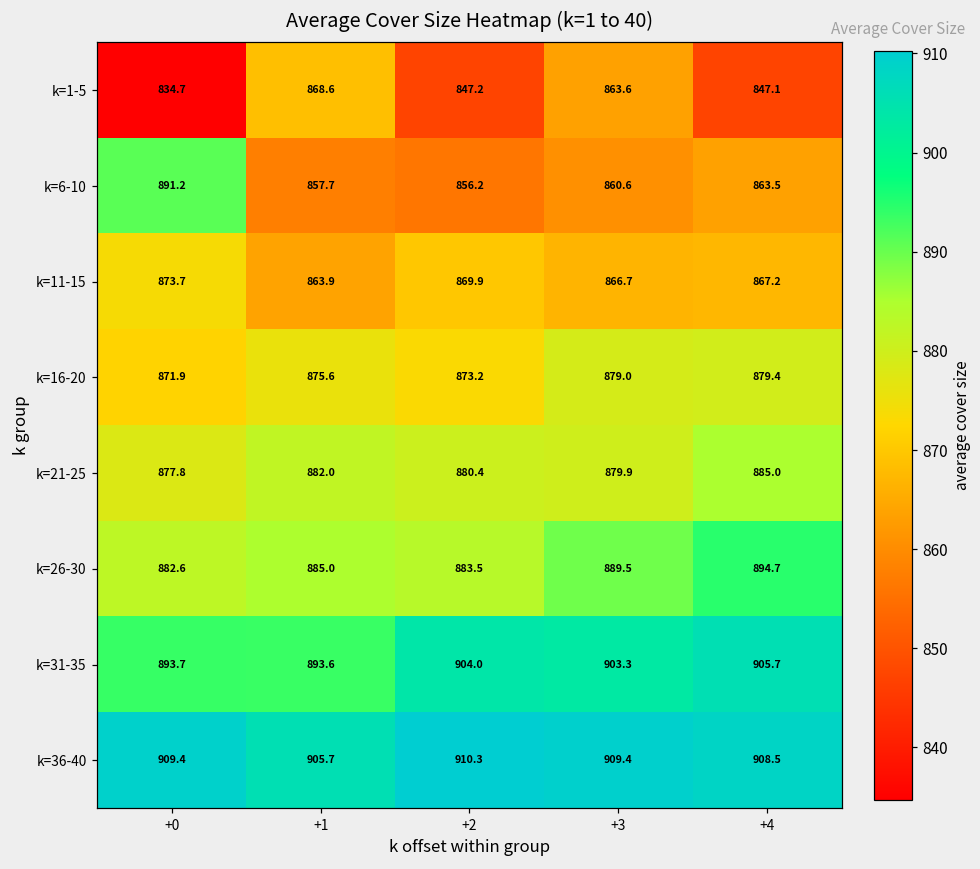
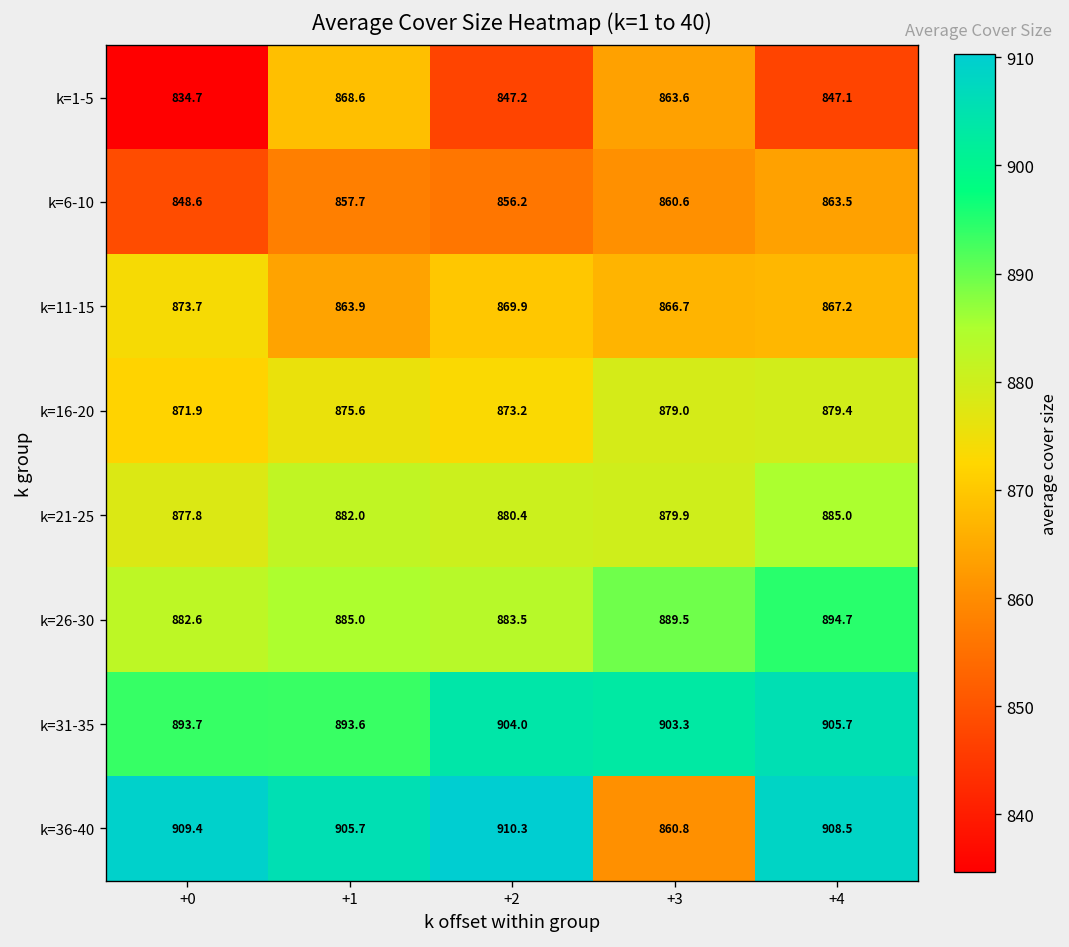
  {
    "k=1-5": {
      "+0": 834.7,
      "+1": 868.6,
      "+2": 847.2,
      "+3": 863.6,
      "+4": 847.1
    },
    "k=6-10": {
-     "+0": 891.2,
+     "+0": 848.6,
      "+1": 857.7,
      "+2": 856.2,
      "+3": 860.6,
      "+4": 863.5
    },
    "k=11-15": {
      "+0": 873.7,
      "+1": 863.9,
      "+2": 869.9,
      "+3": 866.7,
      "+4": 867.2
    },
    "k=16-20": {
      "+0": 871.9,
      "+1": 875.6,
      "+2": 873.2,
      "+3": 879.0,
      "+4": 879.4
    },
    "k=21-25": {
      "+0": 877.8,
      "+1": 882.0,
      "+2": 880.4,
      "+3": 879.9,
      "+4": 885.0
    },
    "k=26-30": {
      "+0": 882.6,
      "+1": 885.0,
      "+2": 883.5,
      "+3": 889.5,
      "+4": 894.7
    },
    "k=31-35": {
      "+0": 893.7,
      "+1": 893.6,
      "+2": 904.0,
      "+3": 903.3,
      "+4": 905.7
    },
    "k=36-40": {
      "+0": 909.4,
      "+1": 905.7,
      "+2": 910.3,
-     "+3": 909.4,
+     "+3": 860.8,
      "+4": 908.5
    }
  }
